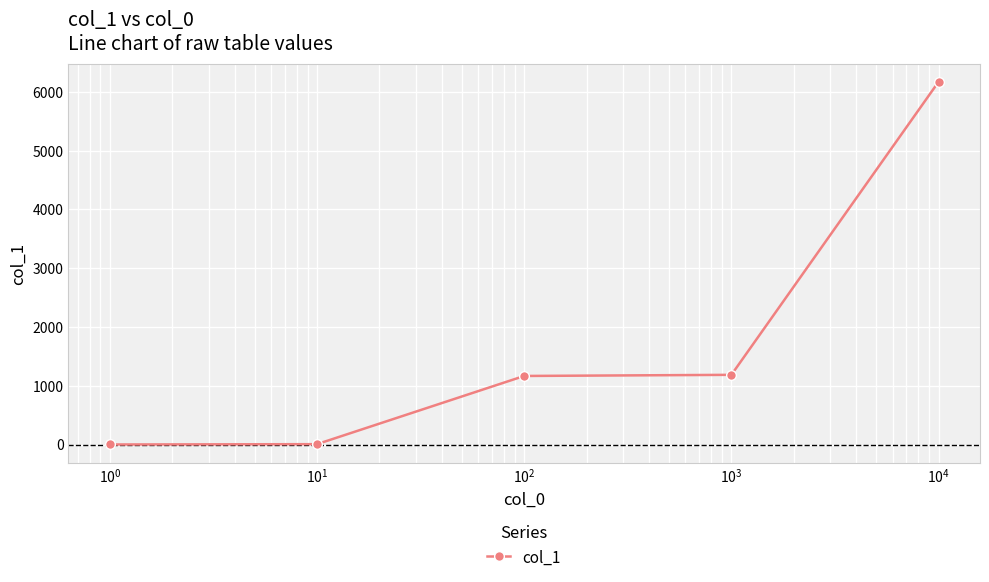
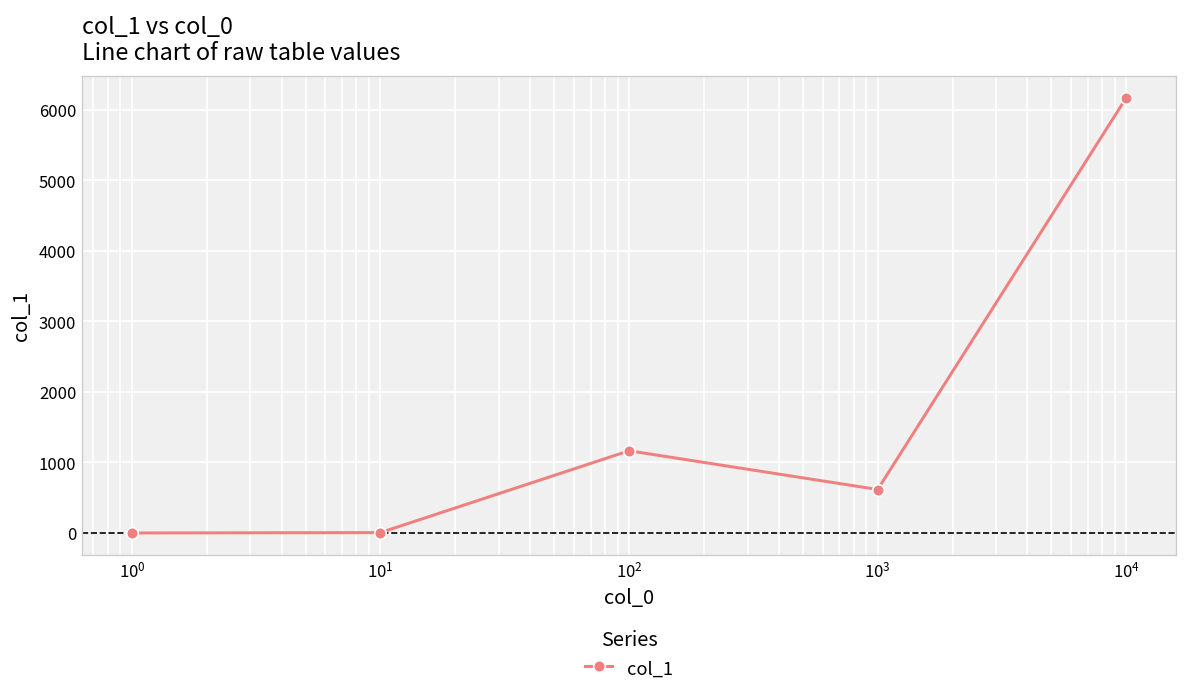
  {
    "10^0": 0,
    "10^1": 0,
    "10^2": 1200,
-   "10^3": 1200,
+   "10^3": 600,
    "10^4": 6200
  }
